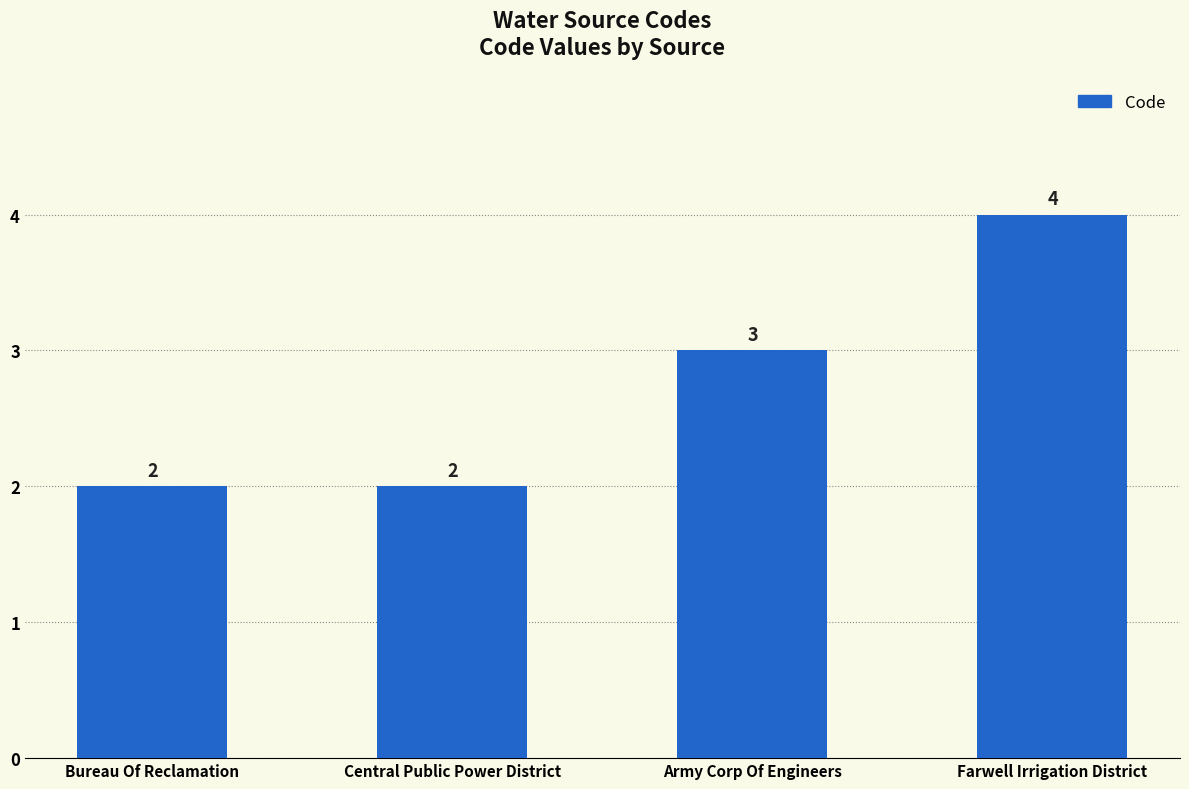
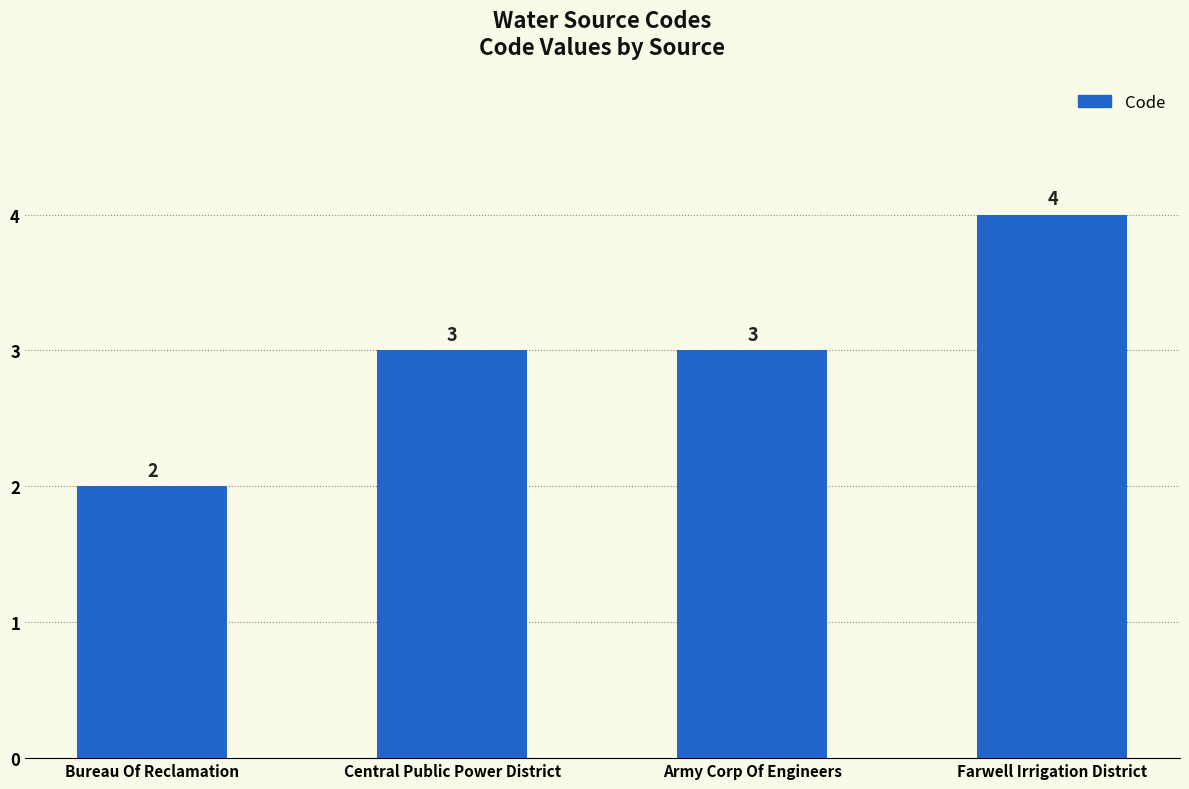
  {
    "Bureau Of Reclamation": 2,
-   "Central Public Power District": 2,
+   "Central Public Power District": 3,
    "Army Corp Of Engineers": 3,
    "Farwell Irrigation District": 4
  }
